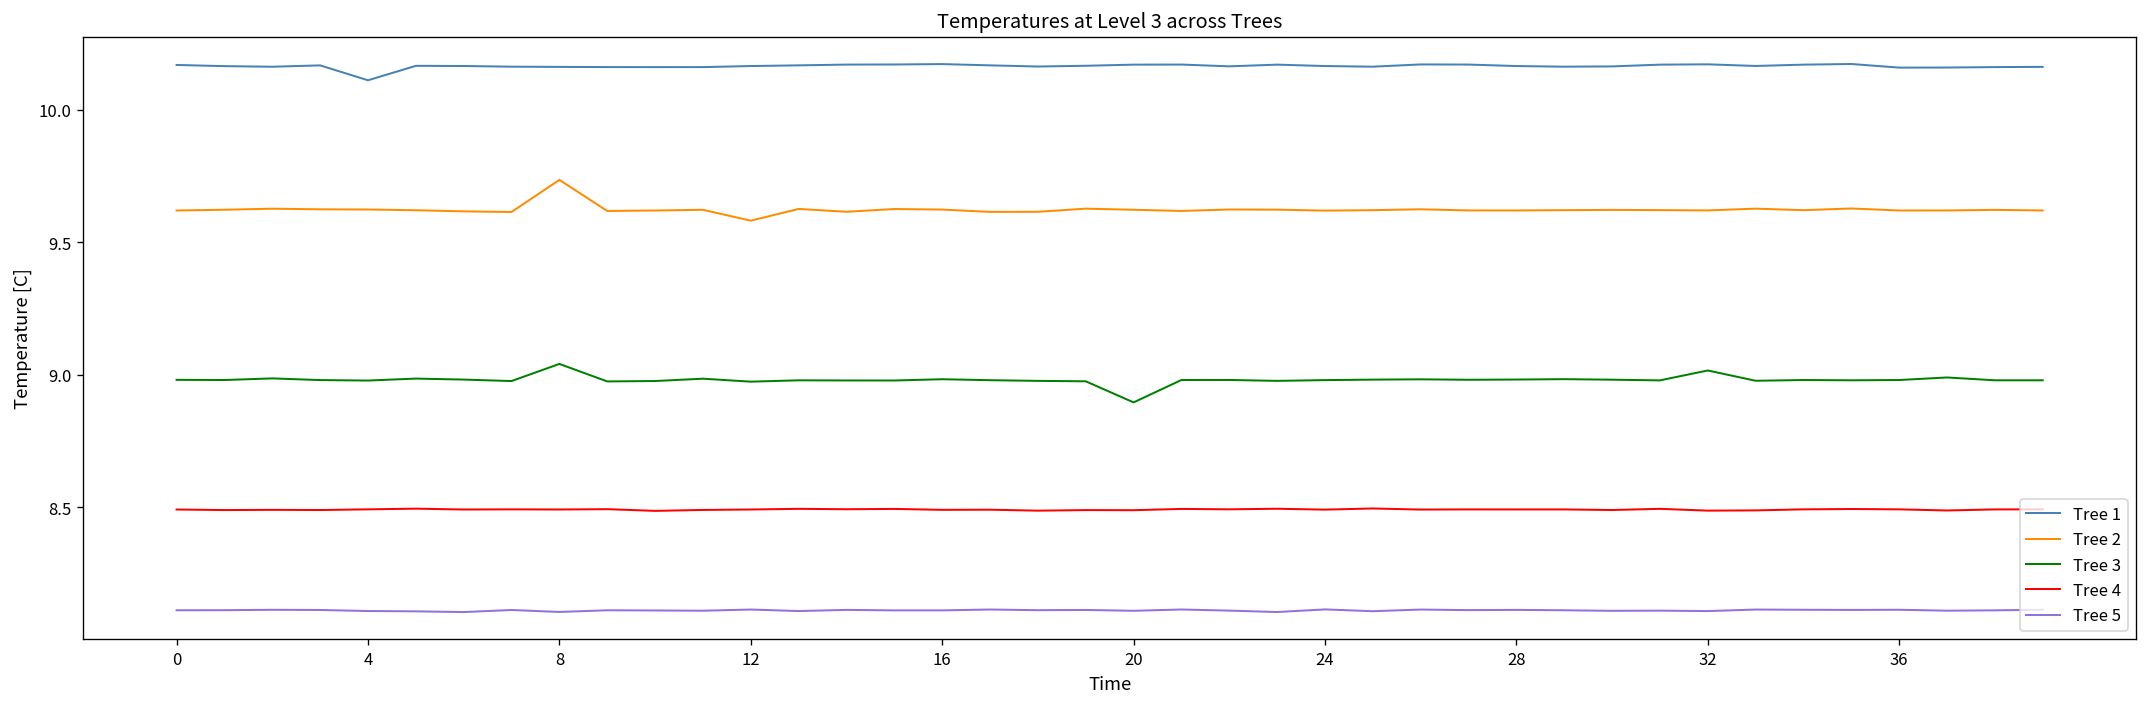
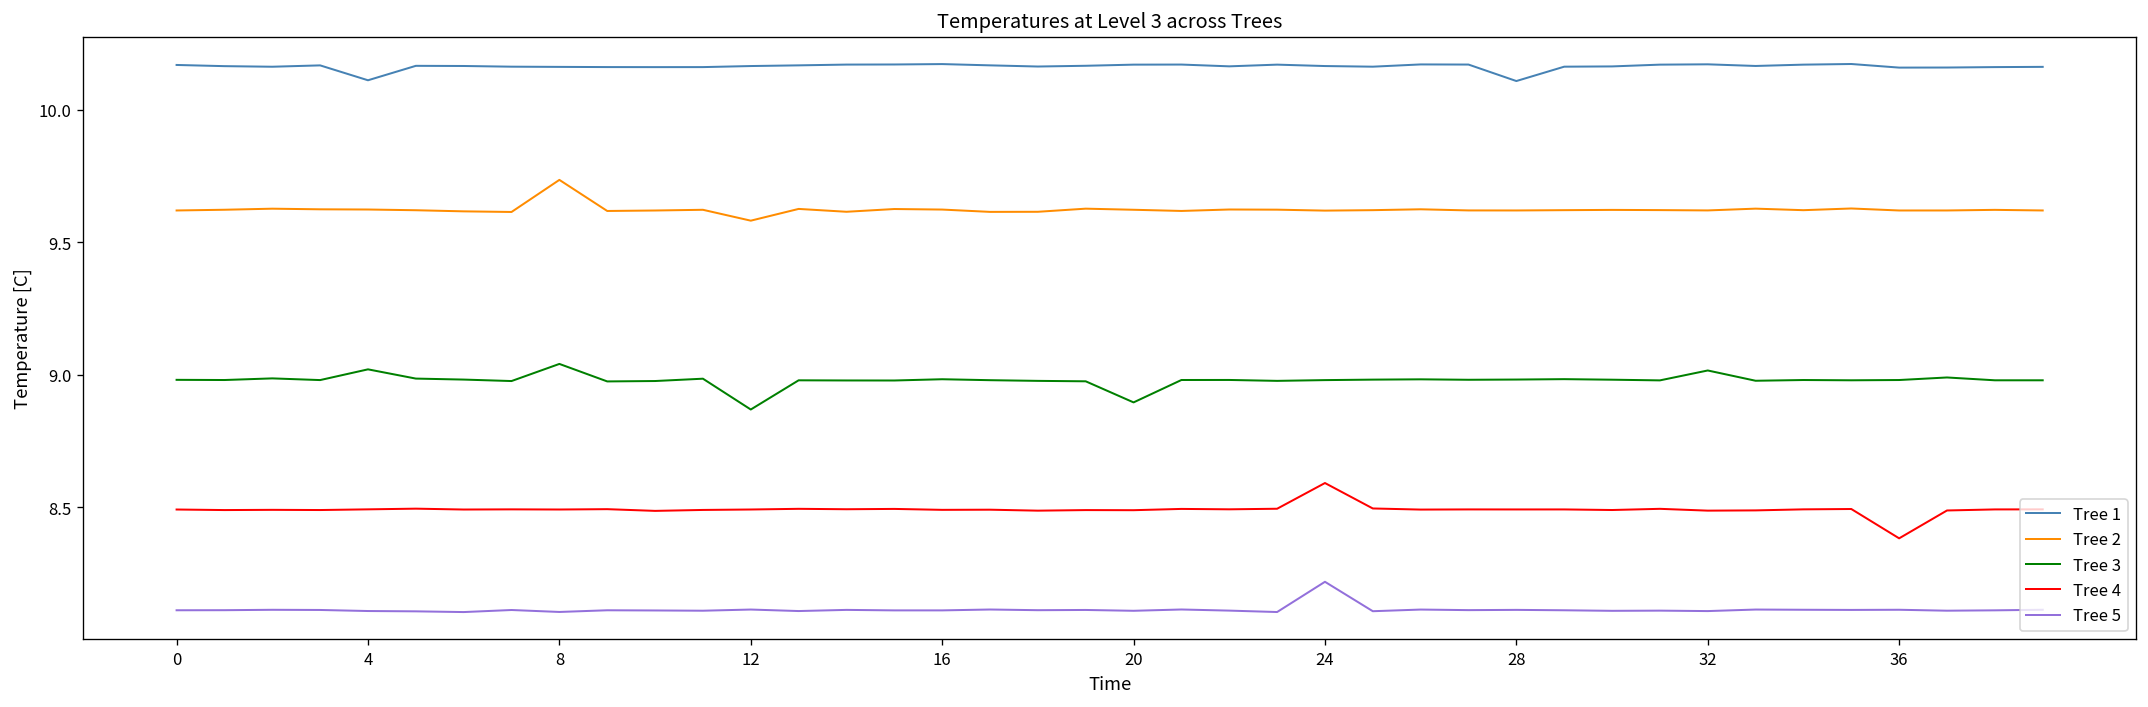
  {
    "Tree 1": {
      "0": 10.17,
      "4": 10.11,
      "8": 10.16,
      "12": 10.17,
      "16": 10.17,
      "20": 10.17,
      "24": 10.17,
-     "28": 10.17,
+     "28": 10.11,
      "32": 10.17,
      "36": 10.16
    },
    "Tree 2": {
      "0": 9.62,
      "4": 9.62,
      "8": 9.74,
      "12": 9.58,
      "16": 9.62,
      "20": 9.62,
      "24": 9.62,
      "28": 9.62,
      "32": 9.62,
      "36": 9.62
    },
    "Tree 3": {
      "0": 8.98,
-     "4": 8.98,
+     "4": 9.02,
      "8": 9.04,
-     "12": 8.97,
+     "12": 8.87,
      "16": 8.98,
      "20": 8.90,
      "24": 8.98,
      "28": 8.98,
      "32": 9.02,
      "36": 8.98
    },
    "Tree 4": {
      "0": 8.49,
      "4": 8.49,
      "8": 8.49,
      "12": 8.49,
      "16": 8.49,
      "20": 8.49,
-     "24": 8.49,
+     "24": 8.59,
      "28": 8.49,
      "32": 8.49,
-     "36": 8.49
+     "36": 8.38
    },
    "Tree 5": {
      "0": 8.11,
      "4": 8.11,
      "8": 8.11,
      "12": 8.11,
      "16": 8.11,
      "20": 8.11,
-     "24": 8.12,
+     "24": 8.22,
      "28": 8.11,
      "32": 8.11,
      "36": 8.11
    }
  }
